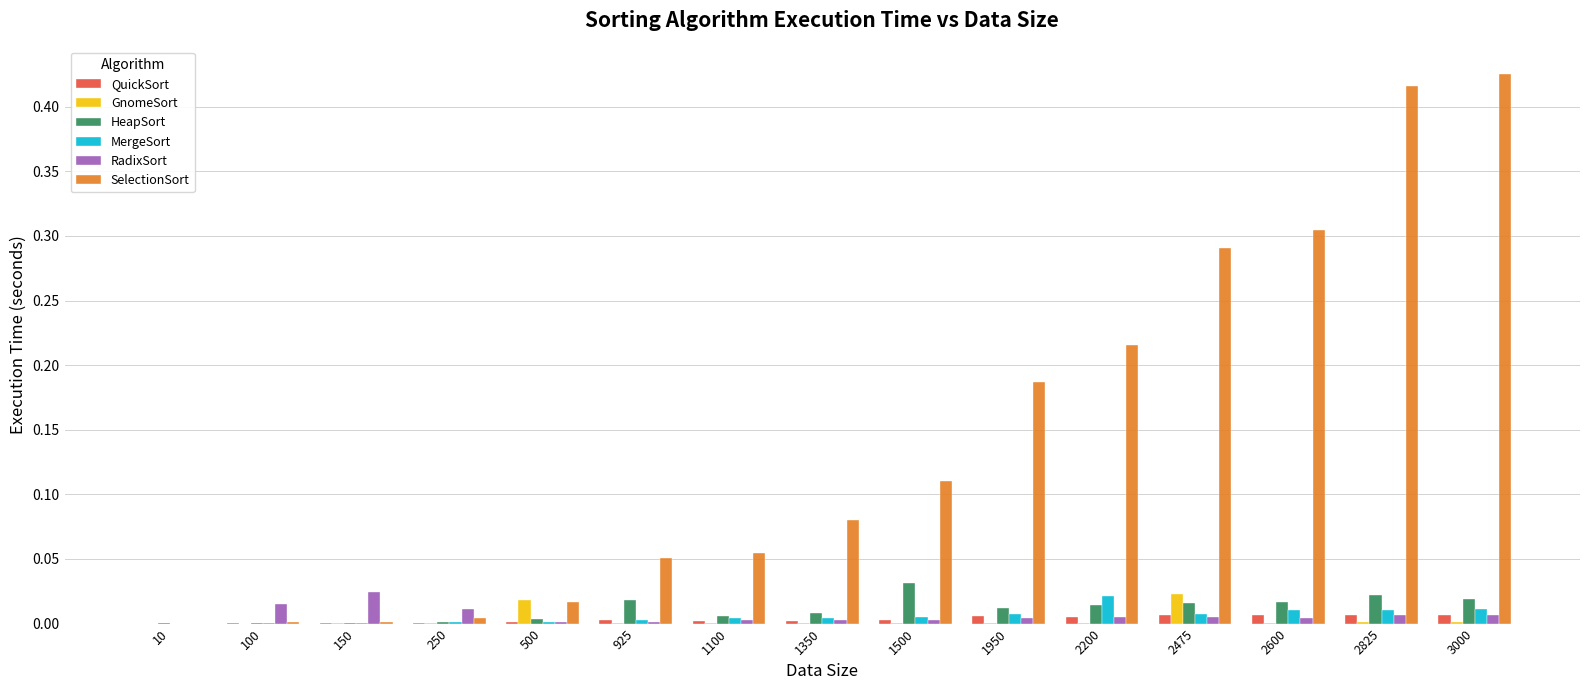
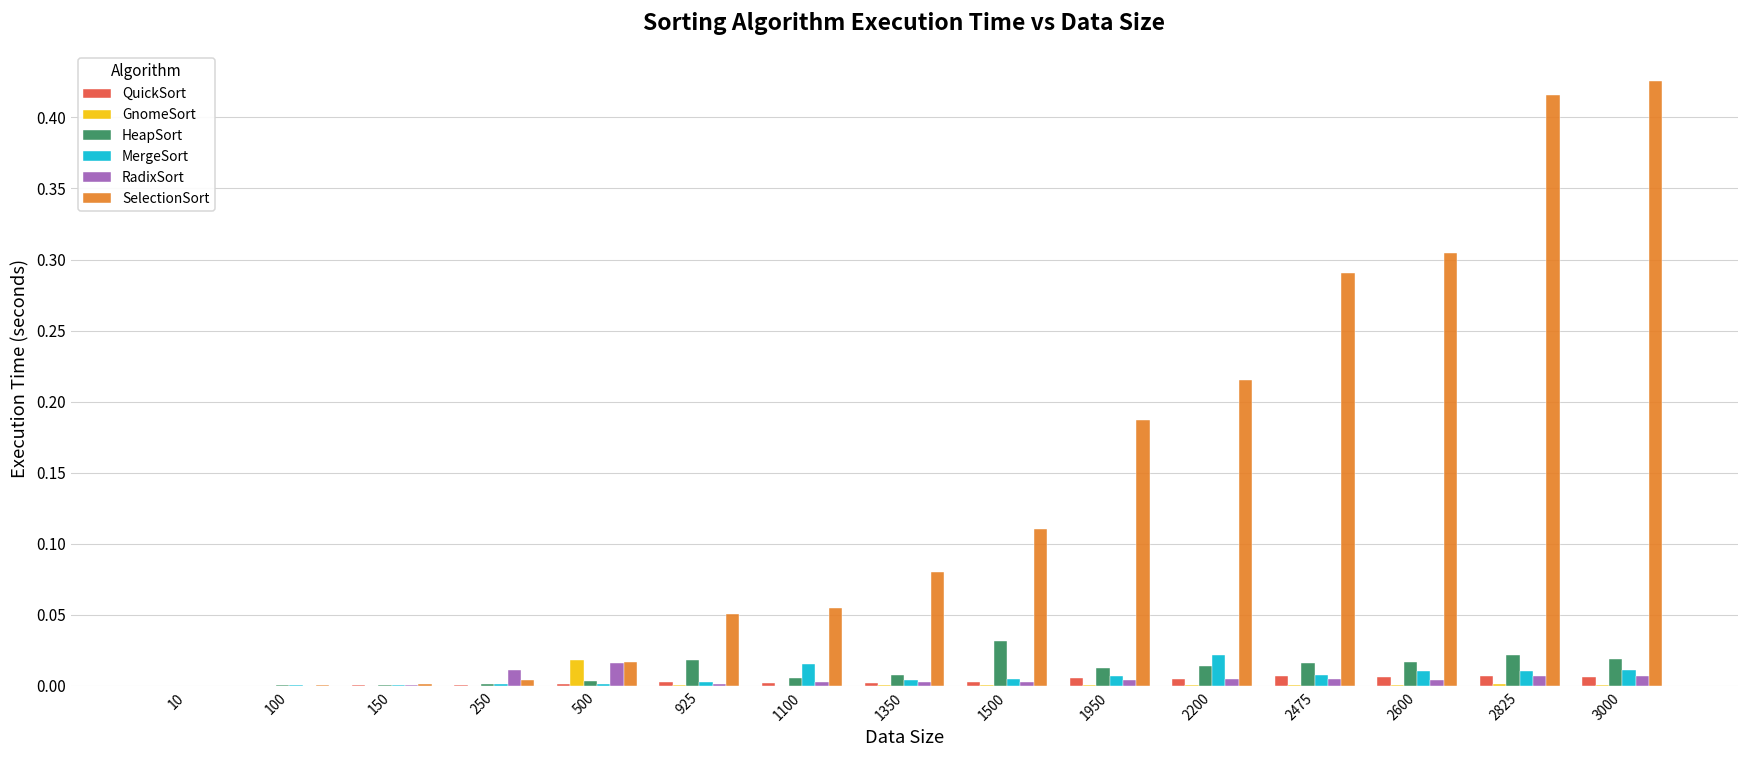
  {
    "GnomeSort": {
      "500": 0.018,
-     "2475": 0.023
+     "2475": 0.001
    },
    "HeapSort": {
      "500": 0.003,
      "925": 0.018,
      "1100": 0.006,
      "1350": 0.008,
      "1500": 0.032,
      "1950": 0.012,
      "2200": 0.014,
      "2475": 0.016,
      "2600": 0.017,
      "2825": 0.022,
      "3000": 0.019
    },
    "MergeSort": {
      "925": 0.003,
-     "1100": 0.005,
+     "1100": 0.015,
      "1350": 0.004,
      "1500": 0.005,
      "1950": 0.007,
      "2200": 0.022,
      "2475": 0.008,
      "2600": 0.011,
      "2825": 0.010,
      "3000": 0.012
    },
    "RadixSort": {
-     "100": 0.015,
-     "150": 0.024,
+     "100": 0.000,
+     "150": 0.000,
      "250": 0.011,
-     "500": 0.001,
+     "500": 0.016,
      "1100": 0.002,
      "1350": 0.003,
      "1500": 0.003,
      "1950": 0.004,
      "2200": 0.005,
      "2475": 0.005,
      "2600": 0.004,
      "2825": 0.007,
      "3000": 0.007
    }
  }
